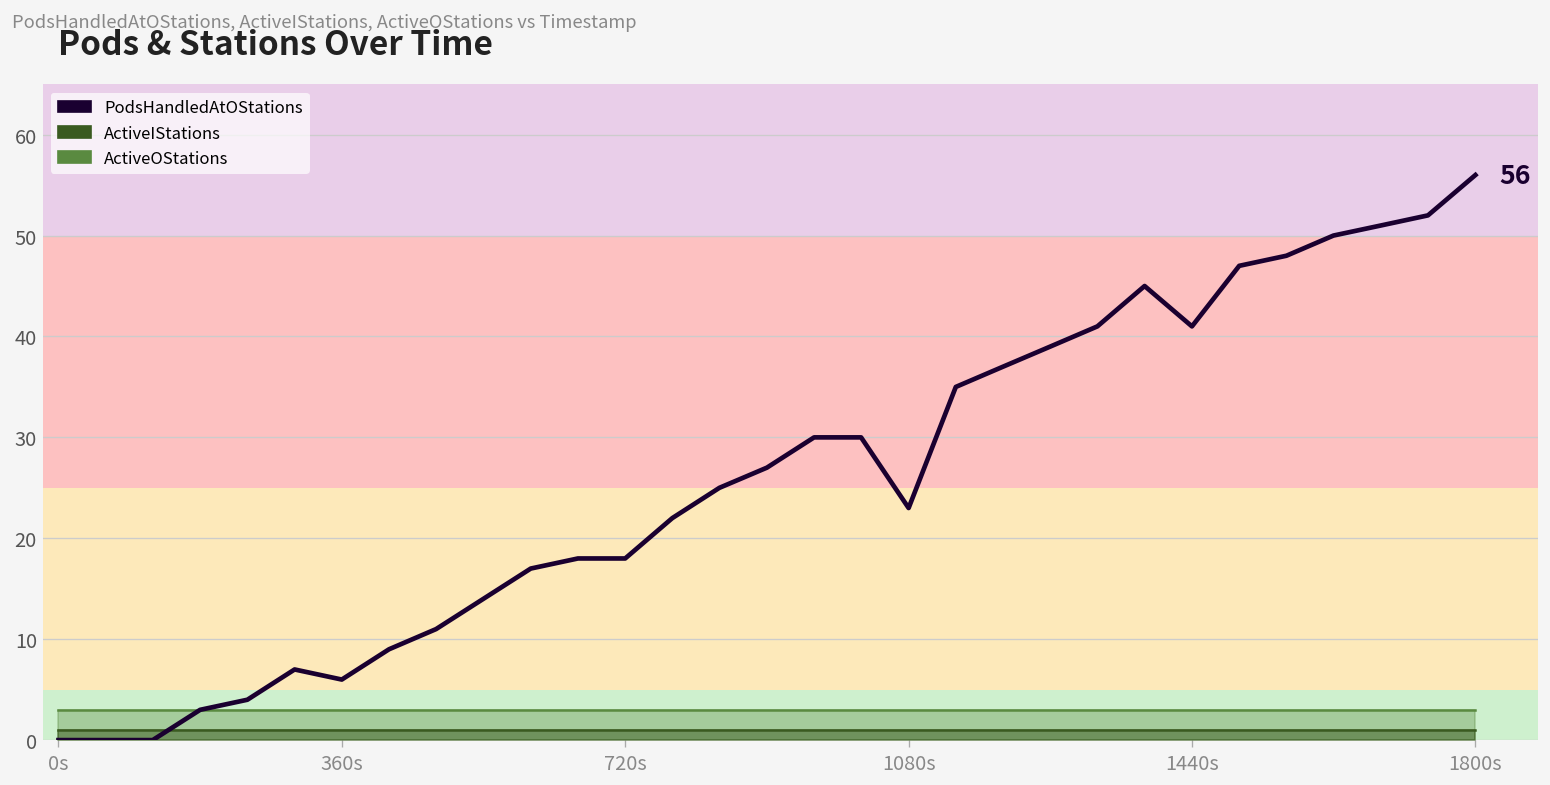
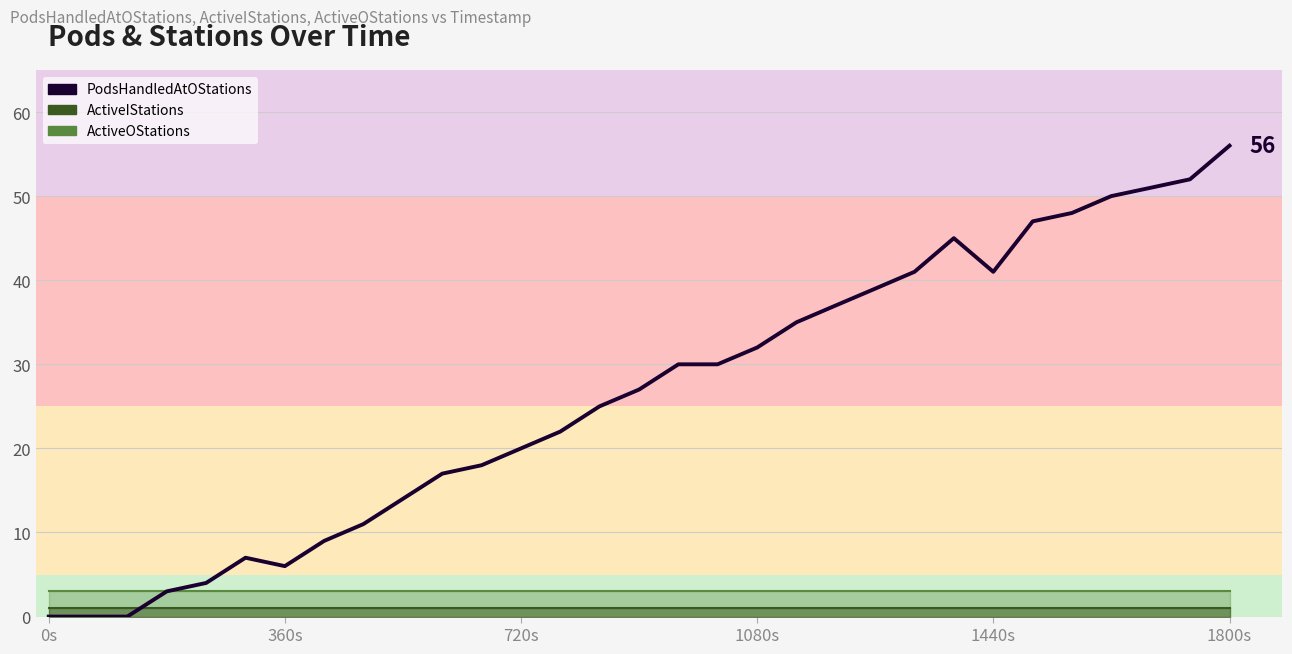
  {
    "PodsHandledAtOStations": {
      "0s": 0,
      "360s": 6,
-     "720s": 18,
-     "1080s": 23,
+     "720s": 20,
+     "1080s": 32,
      "1440s": 41
    },
    "ActiveIStations": {
      "0s": 1,
      "360s": 1,
      "720s": 1,
      "1080s": 1,
      "1440s": 1,
      "1800s": 1
    },
    "ActiveOStations": {
      "0s": 3,
      "360s": 3,
      "720s": 3,
      "1080s": 3,
      "1440s": 3,
      "1800s": 3
    }
  }
